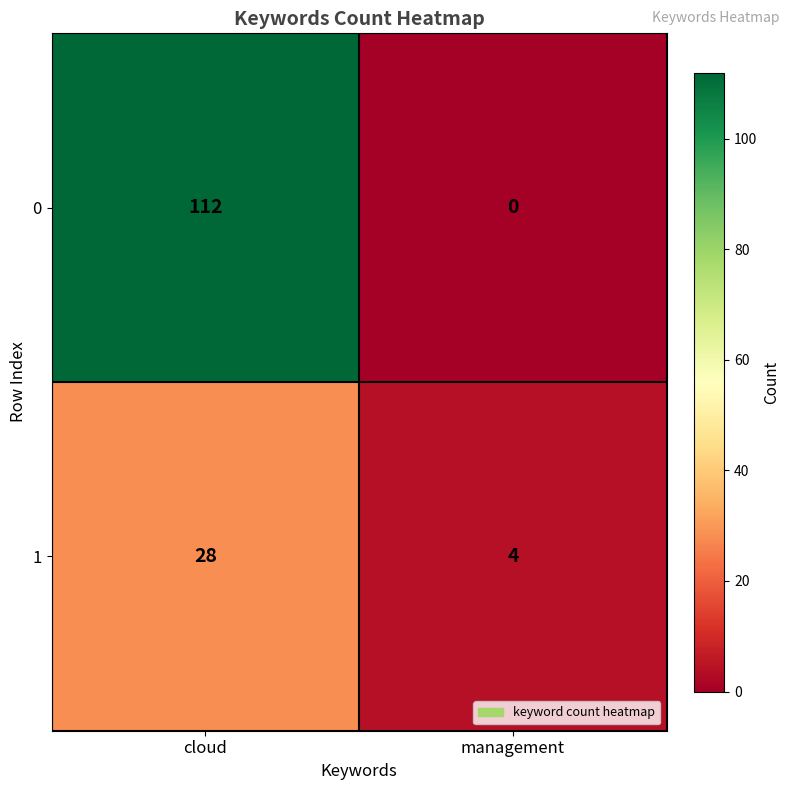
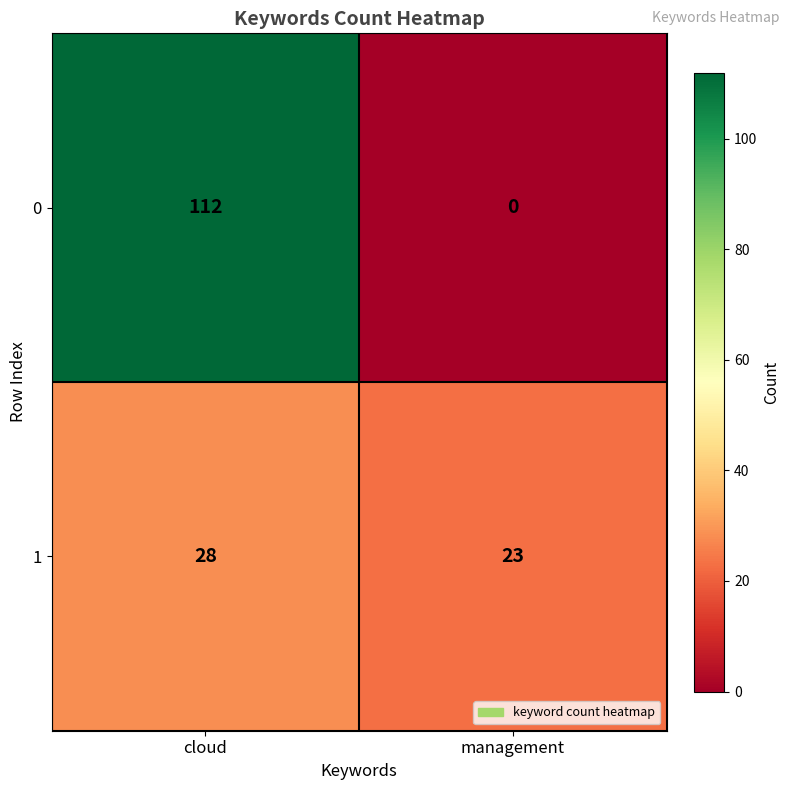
  {
    "0": {
      "cloud": 112,
      "management": 0
    },
    "1": {
      "cloud": 28,
-     "management": 4
+     "management": 23
    }
  }
